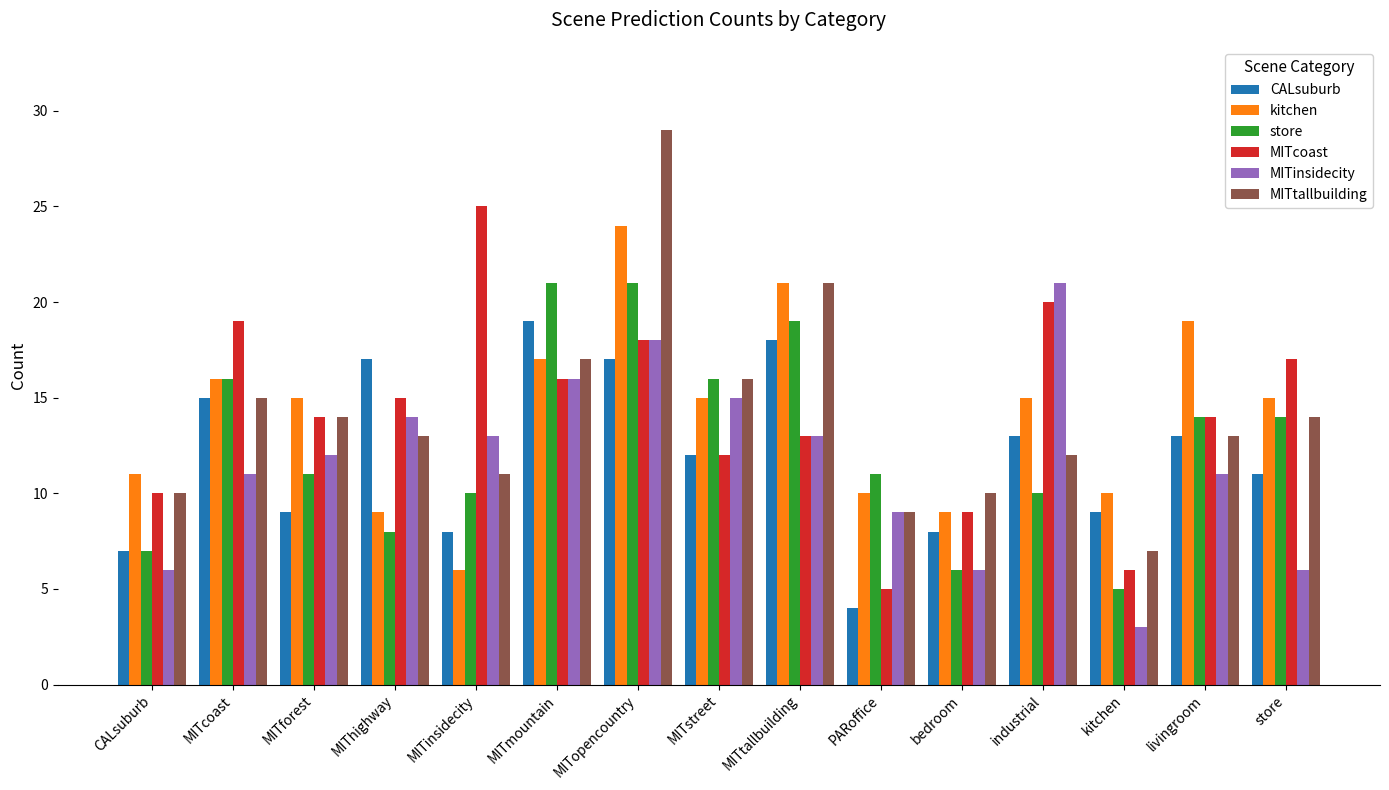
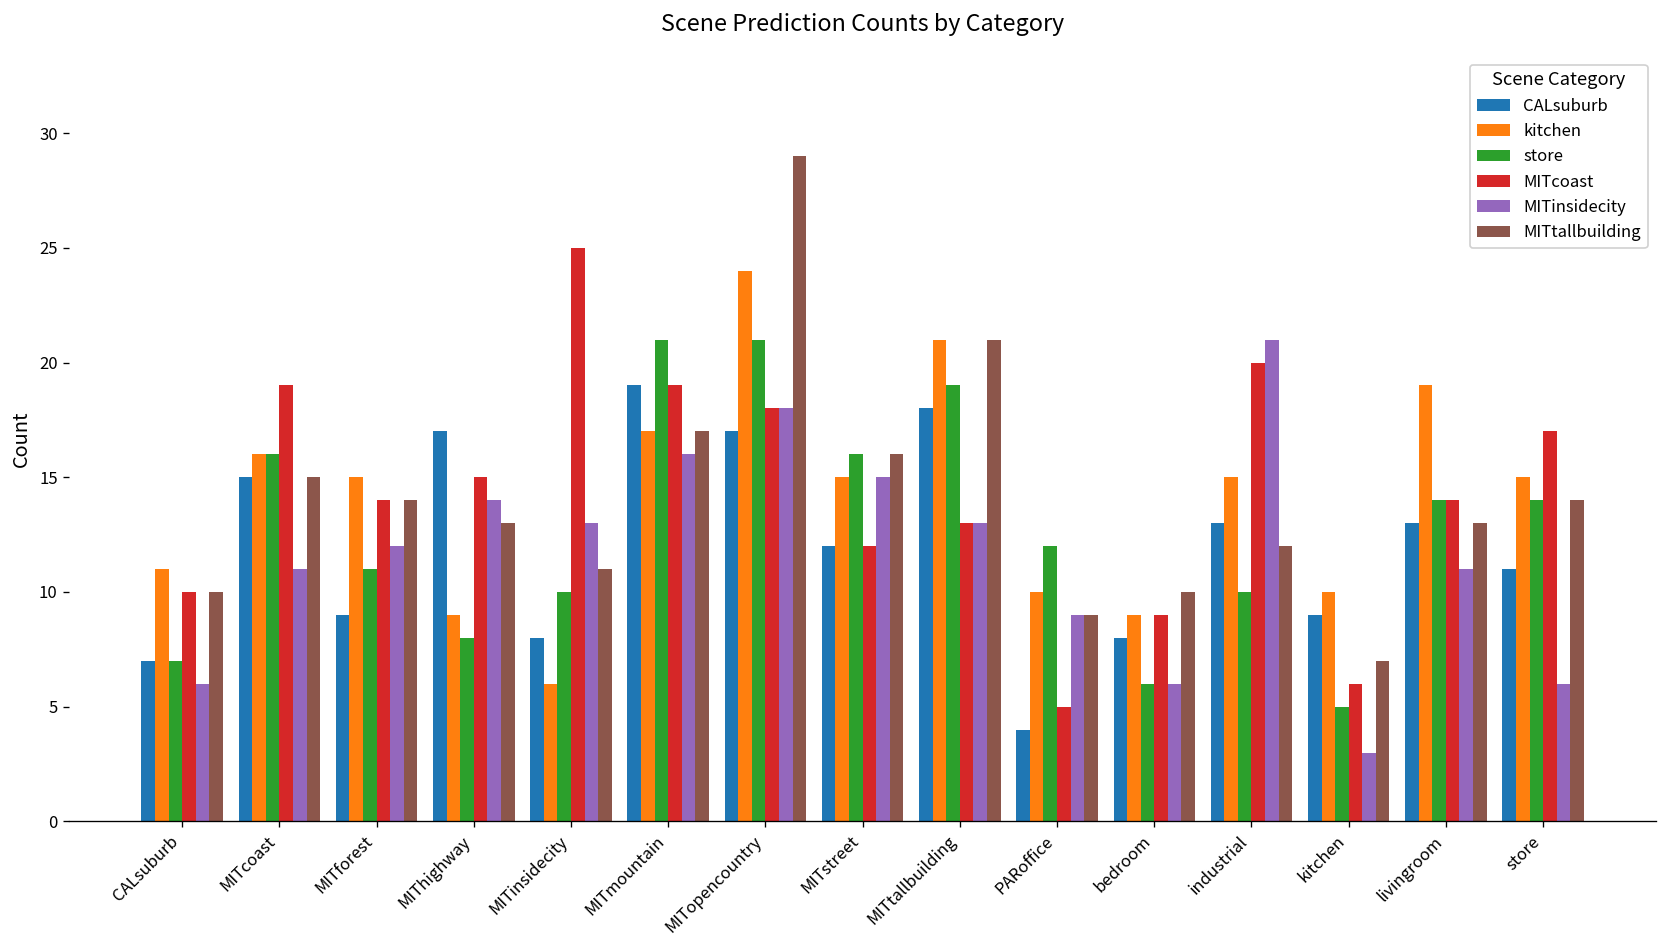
  {
    "CALsuburb": {
      "CALsuburb": 7,
      "MITcoast": 15,
      "MITforest": 9,
      "MIThighway": 17,
      "MITinsidecity": 8,
      "MITmountain": 19,
      "MITopencountry": 17,
      "MITstreet": 12,
      "MITtallbuilding": 18,
      "PARoffice": 4,
      "bedroom": 8,
      "industrial": 13,
      "kitchen": 9,
      "livingroom": 13,
      "store": 11
    },
    "kitchen": {
      "CALsuburb": 11,
      "MITcoast": 16,
      "MITforest": 15,
      "MIThighway": 9,
      "MITinsidecity": 6,
      "MITmountain": 17,
      "MITopencountry": 24,
      "MITstreet": 15,
      "MITtallbuilding": 21,
      "PARoffice": 10,
      "bedroom": 9,
      "industrial": 15,
      "kitchen": 10,
      "livingroom": 19,
      "store": 15
    },
    "store": {
      "CALsuburb": 7,
      "MITcoast": 16,
      "MITforest": 11,
      "MIThighway": 8,
      "MITinsidecity": 10,
      "MITmountain": 21,
      "MITopencountry": 21,
      "MITstreet": 16,
      "MITtallbuilding": 19,
-     "PARoffice": 11,
+     "PARoffice": 12,
      "bedroom": 6,
      "industrial": 10,
      "kitchen": 5,
      "livingroom": 14,
      "store": 14
    },
    "MITcoast": {
      "CALsuburb": 10,
      "MITcoast": 19,
      "MITforest": 14,
      "MIThighway": 15,
      "MITinsidecity": 25,
-     "MITmountain": 16,
+     "MITmountain": 19,
      "MITopencountry": 18,
      "MITstreet": 12,
      "MITtallbuilding": 13,
      "PARoffice": 5,
      "bedroom": 9,
      "industrial": 20,
      "kitchen": 6,
      "livingroom": 14,
      "store": 17
    },
    "MITinsidecity": {
      "CALsuburb": 6,
      "MITcoast": 11,
      "MITforest": 12,
      "MIThighway": 14,
      "MITinsidecity": 13,
      "MITmountain": 16,
      "MITopencountry": 18,
      "MITstreet": 15,
      "MITtallbuilding": 13,
      "PARoffice": 9,
      "bedroom": 6,
      "industrial": 21,
      "kitchen": 3,
      "livingroom": 11,
      "store": 6
    },
    "MITtallbuilding": {
      "CALsuburb": 10,
      "MITcoast": 15,
      "MITforest": 14,
      "MIThighway": 13,
      "MITinsidecity": 11,
      "MITmountain": 17,
      "MITopencountry": 29,
      "MITstreet": 16,
      "MITtallbuilding": 21,
      "PARoffice": 9,
      "bedroom": 10,
      "industrial": 12,
      "kitchen": 7,
      "livingroom": 13,
      "store": 14
    }
  }
